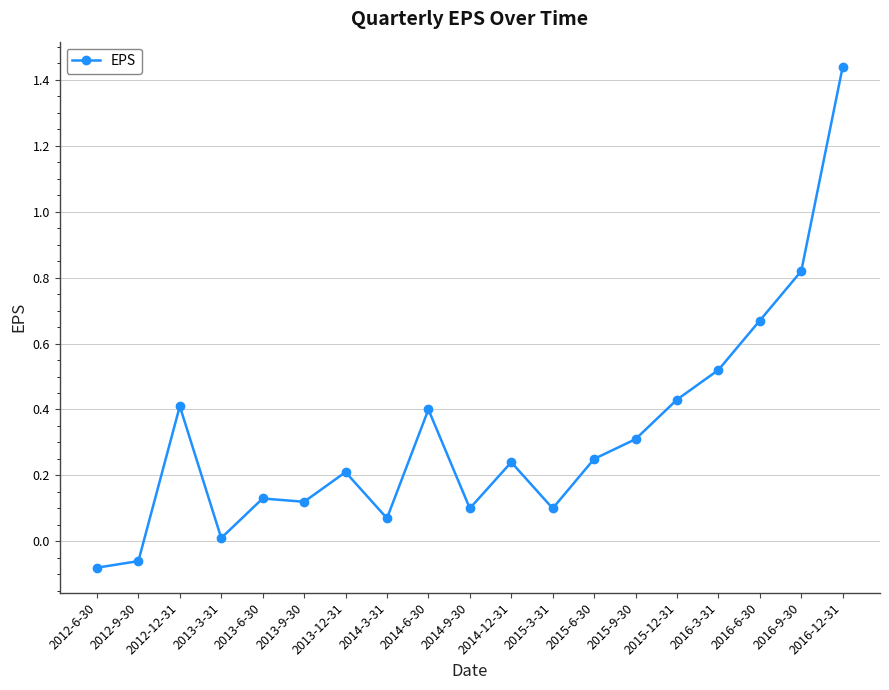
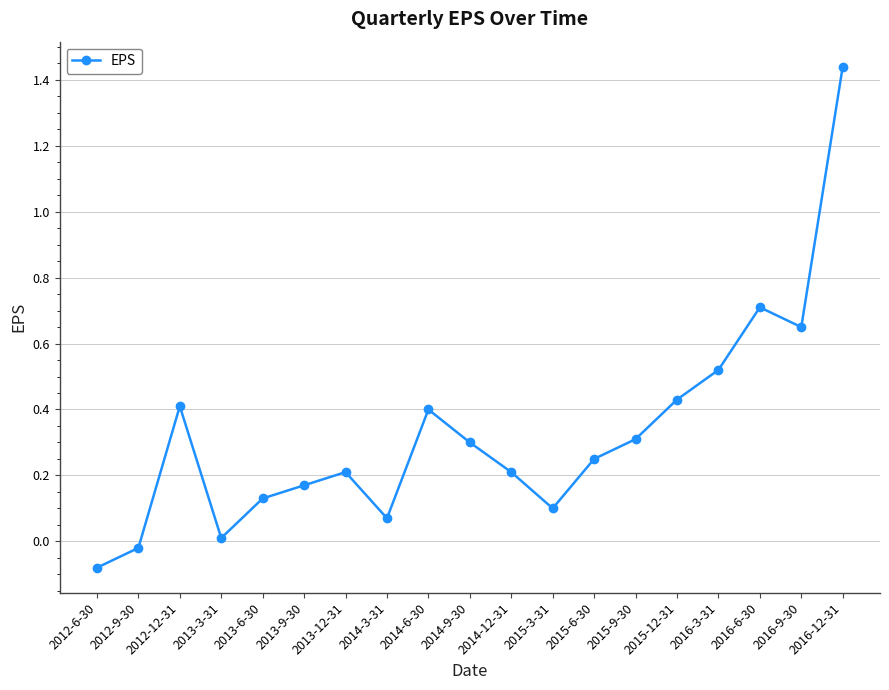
  {
    "2012-6-30": -0.08,
-   "2012-9-30": -0.06,
+   "2012-9-30": -0.02,
    "2012-12-31": 0.41,
    "2013-3-31": 0.01,
    "2013-6-30": 0.13,
-   "2013-9-30": 0.12,
+   "2013-9-30": 0.17,
    "2013-12-31": 0.21,
    "2014-3-31": 0.07,
    "2014-6-30": 0.40,
-   "2014-9-30": 0.1,
-   "2014-12-31": 0.24,
+   "2014-9-30": 0.3,
+   "2014-12-31": 0.21,
    "2015-3-31": 0.10,
    "2015-6-30": 0.25,
    "2015-9-30": 0.31,
    "2015-12-31": 0.43,
    "2016-3-31": 0.52,
-   "2016-6-30": 0.67,
-   "2016-9-30": 0.82,
+   "2016-6-30": 0.71,
+   "2016-9-30": 0.65,
    "2016-12-31": 1.44
  }
